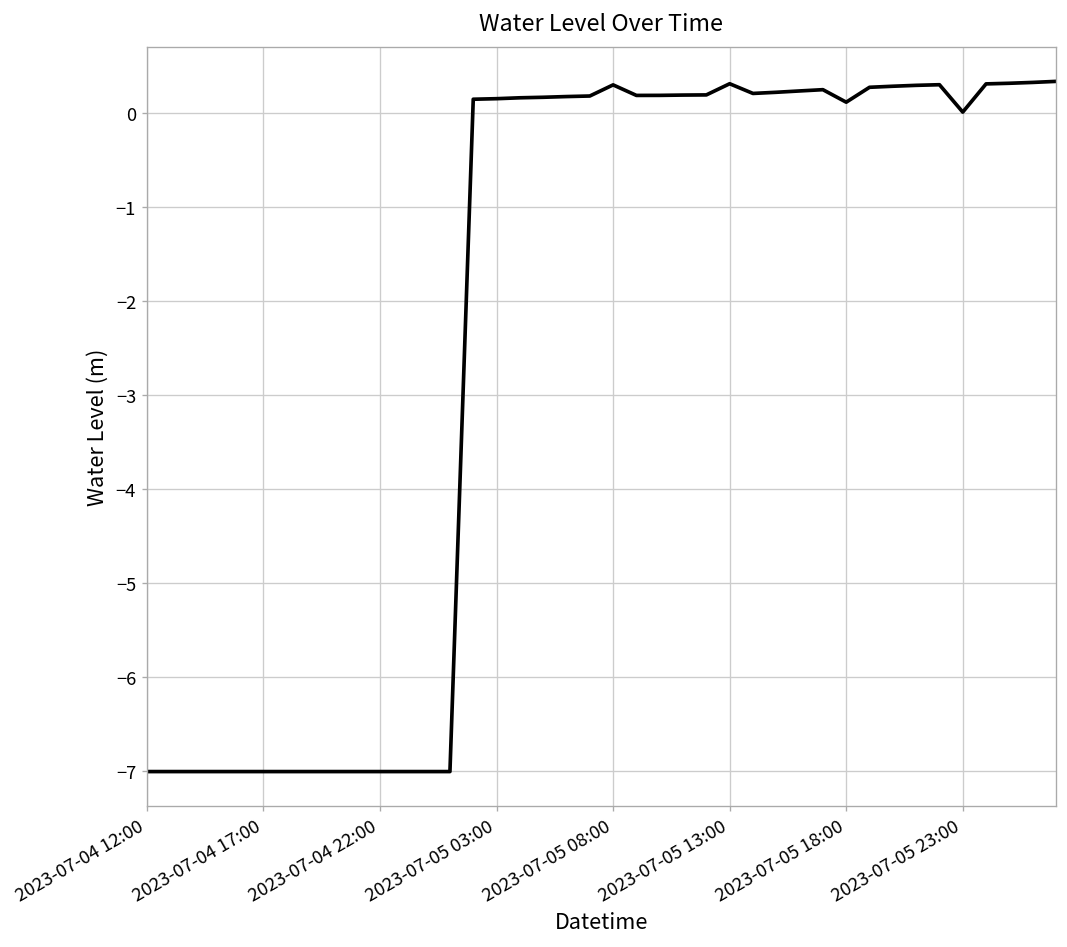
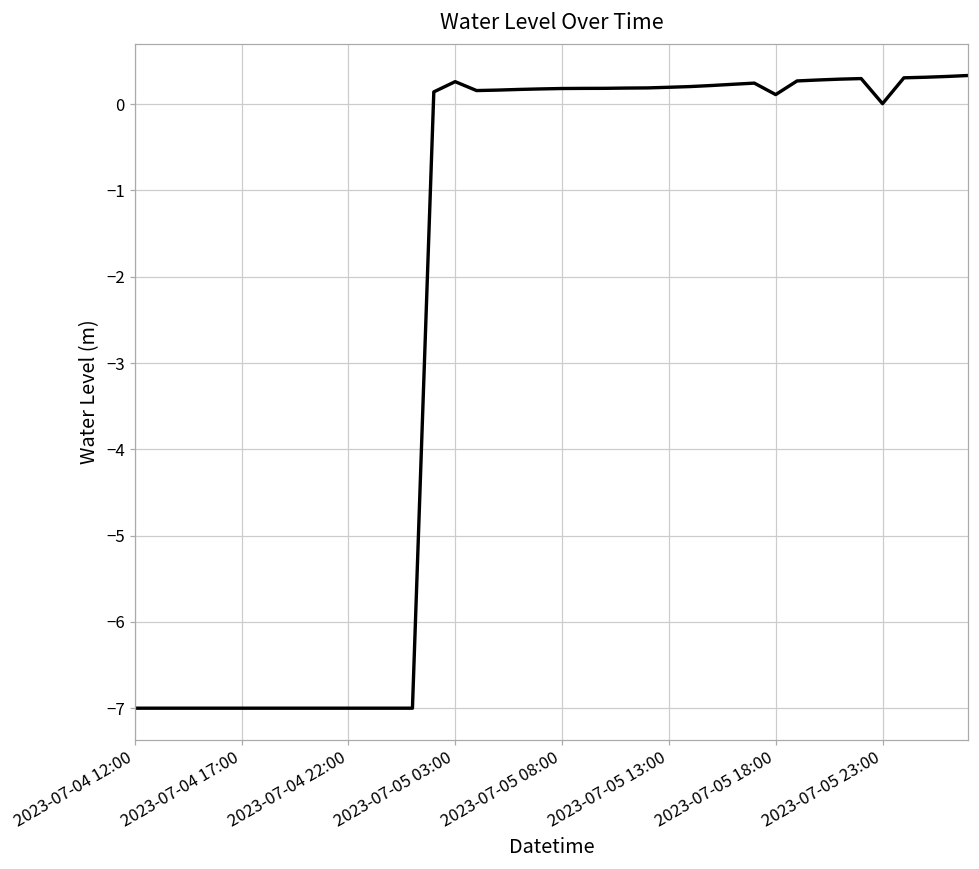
  {
    "2023-07-04 12:00": -7.0,
    "2023-07-04 17:00": -7.0,
    "2023-07-04 22:00": -7.0,
-   "2023-07-05 03:00": 0.1,
-   "2023-07-05 08:00": 0.3,
-   "2023-07-05 13:00": 0.3,
+   "2023-07-05 03:00": 0.3,
+   "2023-07-05 08:00": 0.2,
+   "2023-07-05 13:00": 0.2,
    "2023-07-05 18:00": 0.1,
    "2023-07-05 23:00": 0.0
  }
